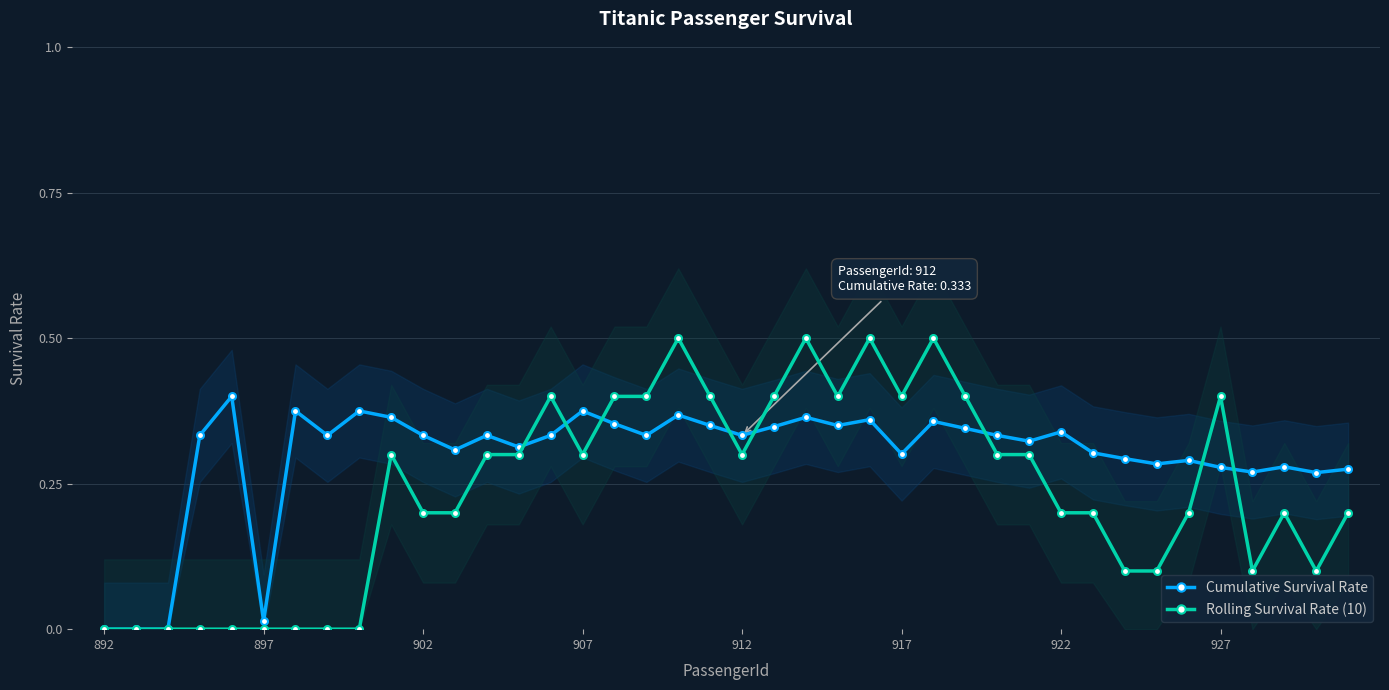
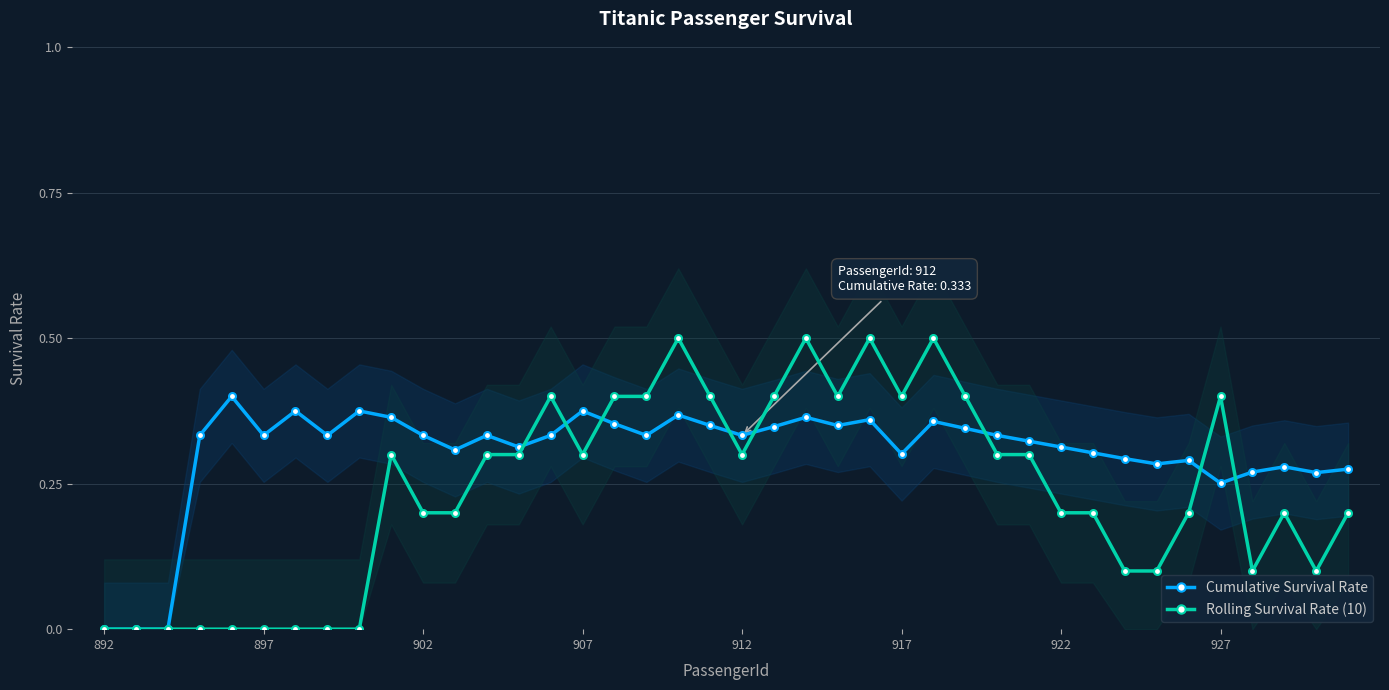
  {
    "Cumulative Survival Rate": {
-     "897": 0.01,
+     "897": 0.33,
      "902": 0.33,
      "907": 0.38,
      "912": 0.33,
      "917": 0.30,
-     "922": 0.34,
-     "927": 0.28
+     "922": 0.31,
+     "927": 0.25
    },
    "Rolling Survival Rate (10)": {
      "897": 0.00,
      "902": 0.20,
      "907": 0.30,
      "912": 0.30,
      "922": 0.20,
      "927": 0.40
    }
  }
